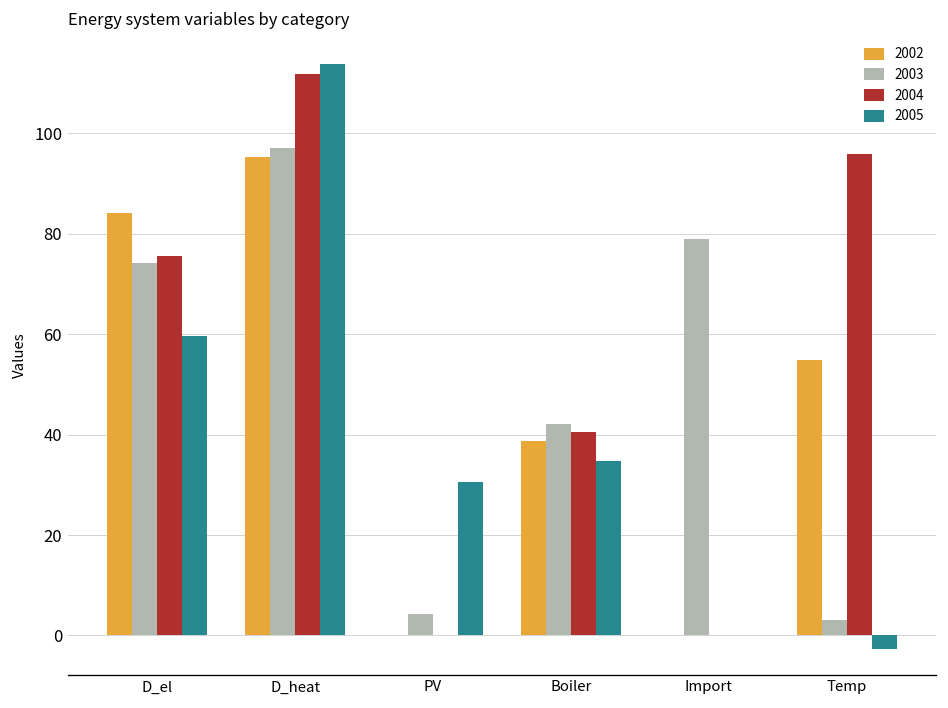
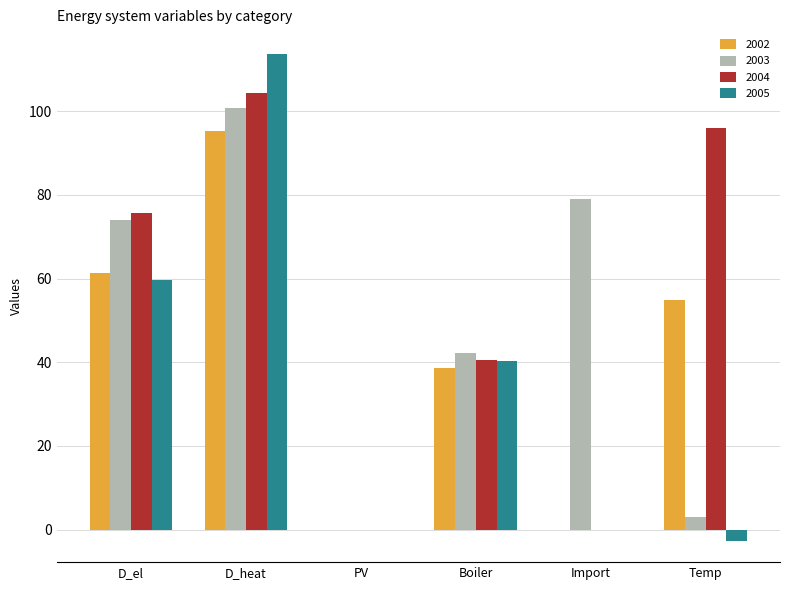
  {
    "2002": {
-     "D_el": 84,
+     "D_el": 61,
      "D_heat": 95,
      "PV": 0,
      "Boiler": 39,
      "Import": 0,
      "Temp": 55
    },
    "2003": {
      "D_el": 74,
-     "D_heat": 97,
-     "PV": 4,
+     "D_heat": 101,
+     "PV": 0,
      "Boiler": 42,
      "Import": 79,
      "Temp": 3
    },
    "2004": {
      "D_el": 76,
-     "D_heat": 112,
+     "D_heat": 104,
      "PV": 0,
      "Boiler": 41,
      "Import": 0,
      "Temp": 96
    },
    "2005": {
      "D_el": 60,
      "D_heat": 114,
-     "PV": 31,
-     "Boiler": 35,
+     "PV": 0,
+     "Boiler": 40,
      "Import": 0,
      "Temp": -3
    }
  }
